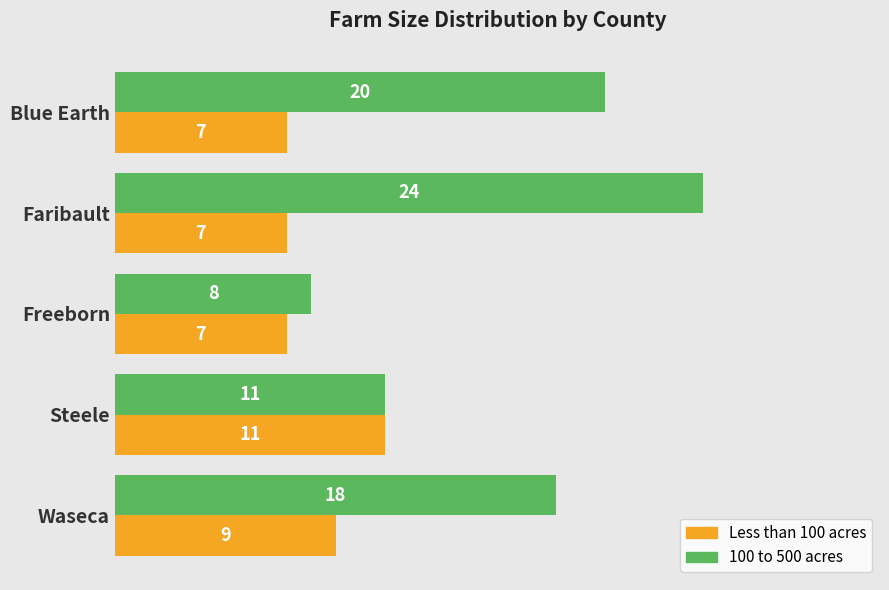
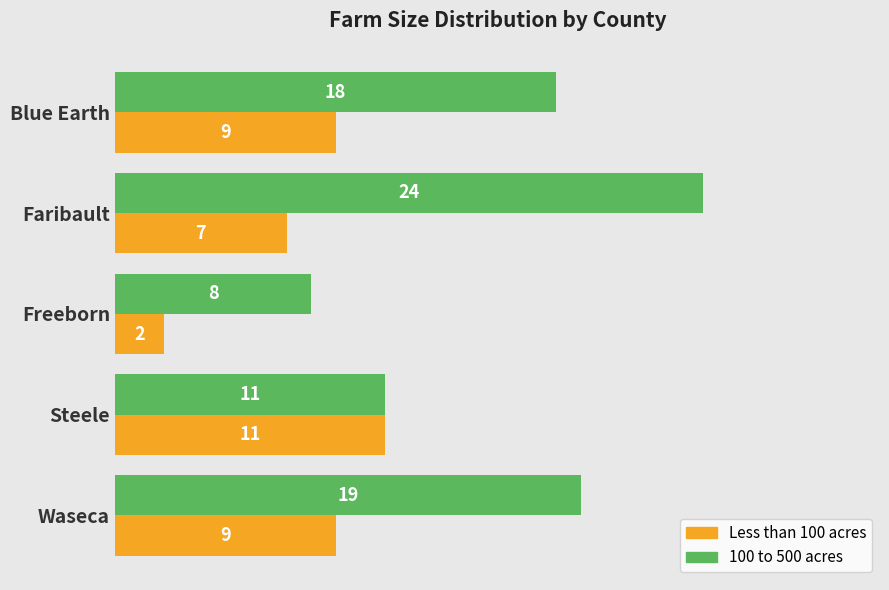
  {
    "Less than 100 acres": {
-     "Blue Earth": 7,
+     "Blue Earth": 9,
      "Faribault": 7,
-     "Freeborn": 7,
+     "Freeborn": 2,
      "Steele": 11,
      "Waseca": 9
    },
    "100 to 500 acres": {
-     "Blue Earth": 20,
+     "Blue Earth": 18,
      "Faribault": 24,
      "Freeborn": 8,
      "Steele": 11,
-     "Waseca": 18
+     "Waseca": 19
    }
  }
